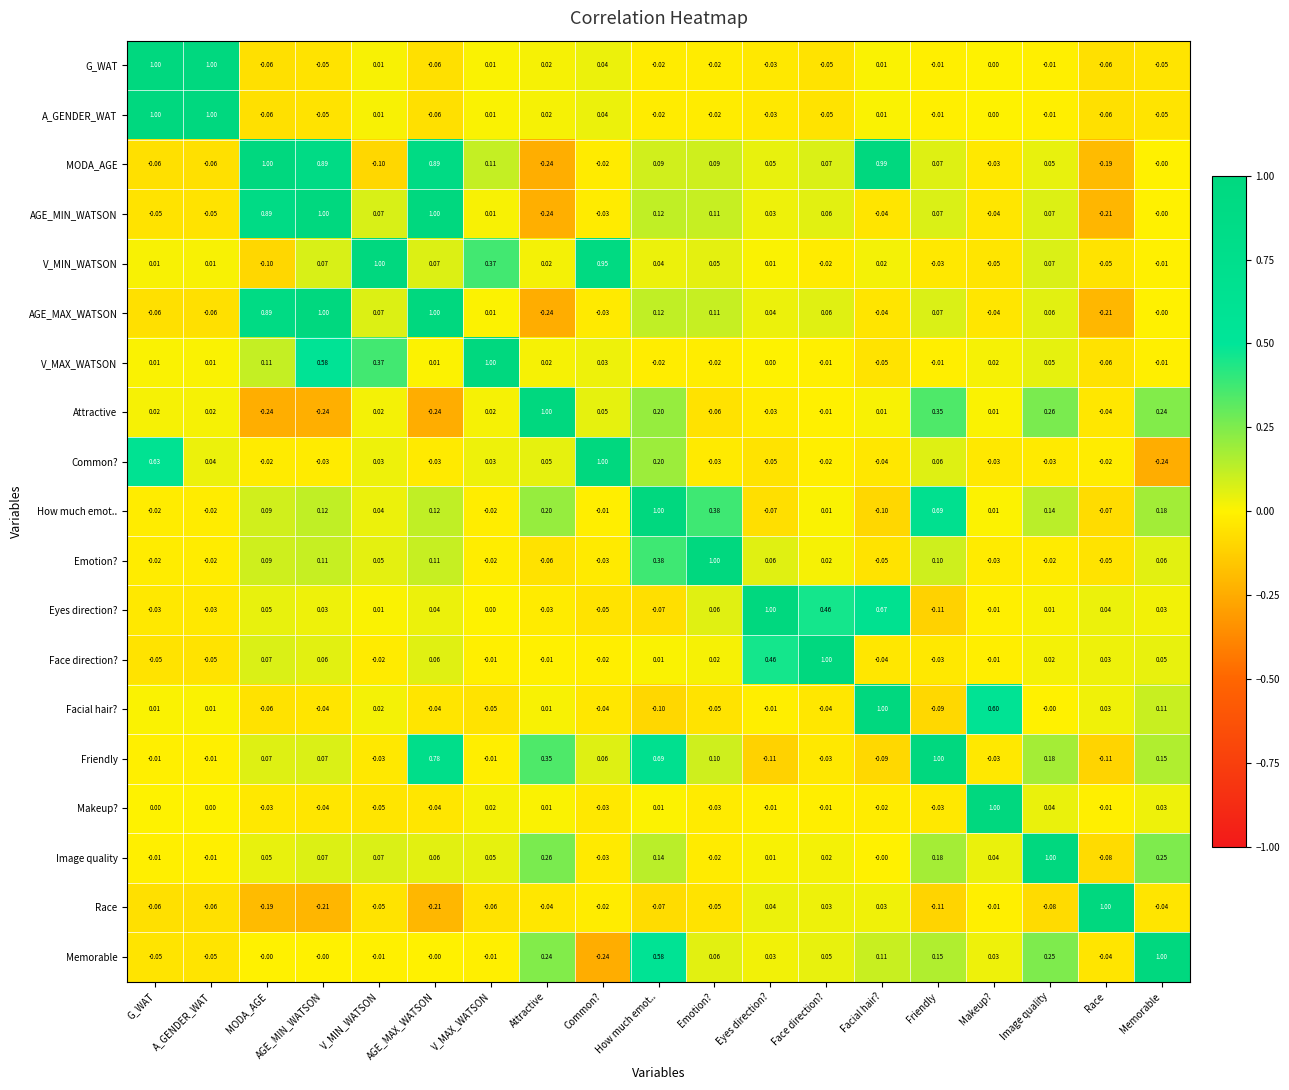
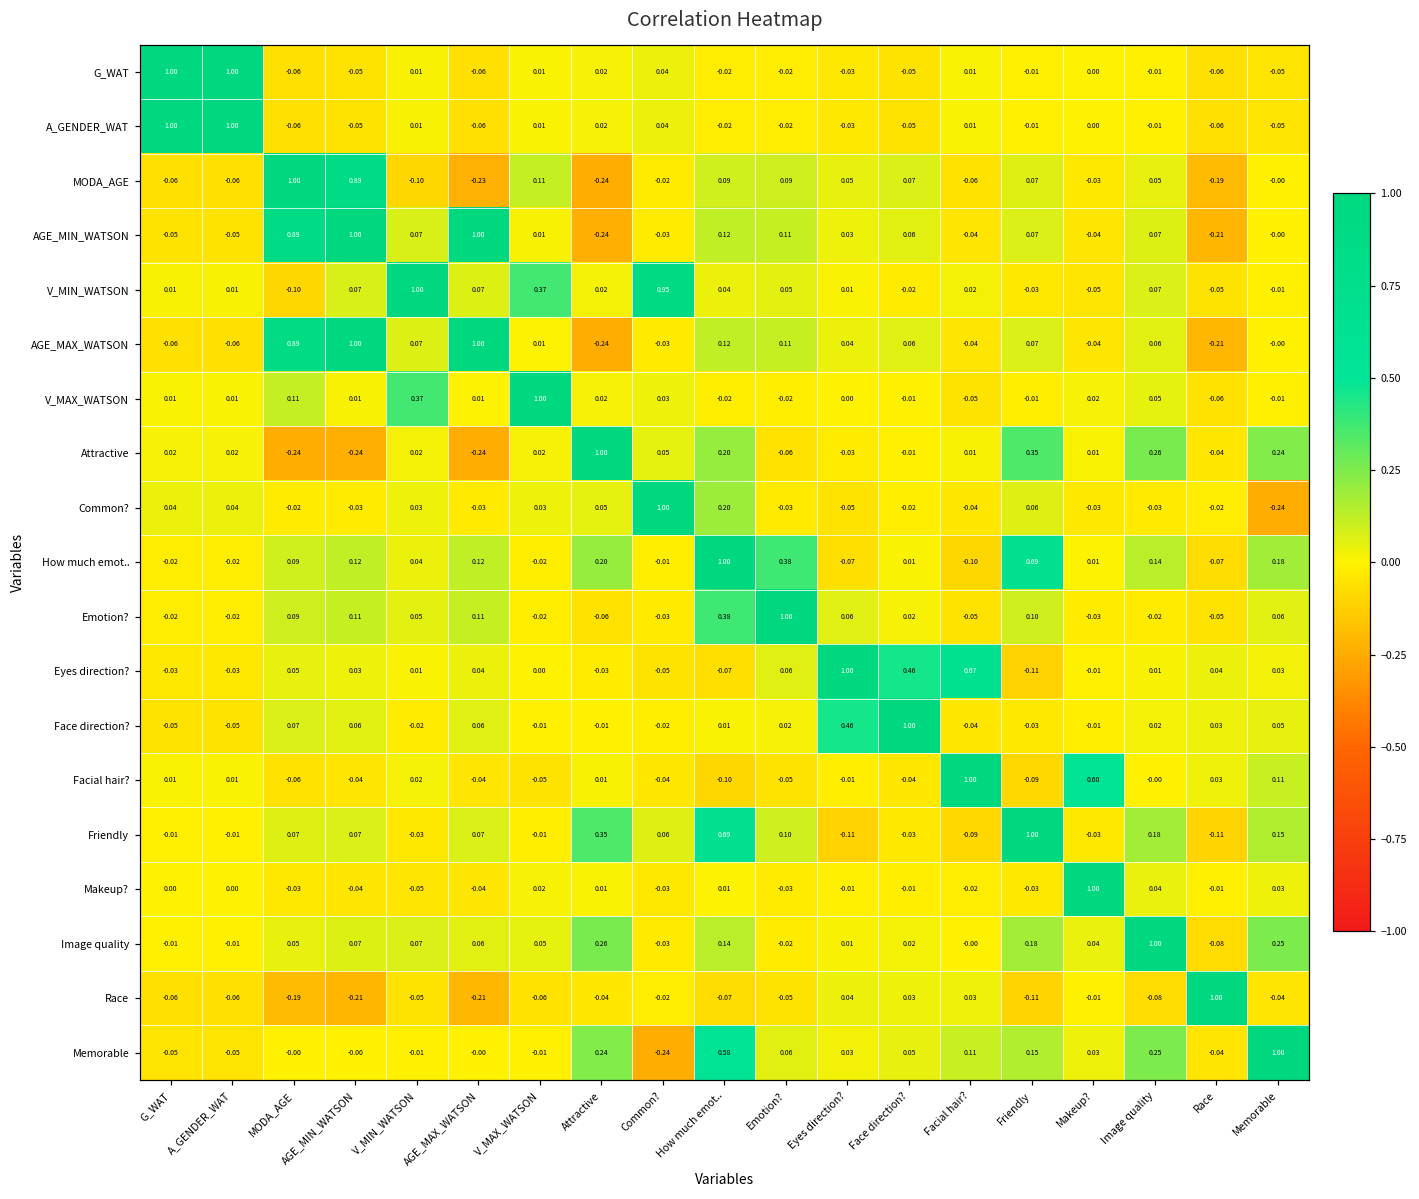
  {
    "MODA_AGE": {
      "G_WAT": -0.06,
      "A_GENDER_WAT": -0.06,
      "MODA_AGE": 1.00,
      "AGE_MIN_WATSON": 0.89,
      "V_MIN_WATSON": -0.10,
-     "AGE_MAX_WATSON": 0.89,
+     "AGE_MAX_WATSON": -0.23,
      "V_MAX_WATSON": 0.11,
      "Attractive": -0.24,
      "Common?": -0.02,
      "How much emot..": 0.09,
      "Emotion?": 0.09,
      "Eyes direction?": 0.05,
      "Face direction?": 0.07,
-     "Facial hair?": 0.99,
+     "Facial hair?": -0.06,
      "Friendly": 0.07,
      "Makeup?": -0.03,
      "Image quality": 0.05,
      "Race": -0.19,
      "Memorable": -0.00
    },
    "V_MAX_WATSON": {
      "G_WAT": 0.01,
      "A_GENDER_WAT": 0.01,
      "MODA_AGE": 0.11,
-     "AGE_MIN_WATSON": 0.58,
+     "AGE_MIN_WATSON": 0.01,
      "V_MIN_WATSON": 0.37,
      "AGE_MAX_WATSON": 0.01,
      "V_MAX_WATSON": 1.00,
      "Attractive": 0.02,
      "Common?": 0.03,
      "How much emot..": -0.02,
      "Emotion?": -0.02,
      "Eyes direction?": 0.00,
      "Face direction?": -0.01,
      "Facial hair?": -0.05,
      "Friendly": -0.01,
      "Makeup?": 0.02,
      "Image quality": 0.05,
      "Race": -0.06,
      "Memorable": -0.01
    },
    "Common?": {
-     "G_WAT": 0.63,
+     "G_WAT": 0.04,
      "A_GENDER_WAT": 0.04,
      "MODA_AGE": -0.02,
      "AGE_MIN_WATSON": -0.03,
      "V_MIN_WATSON": 0.03,
      "AGE_MAX_WATSON": -0.03,
      "V_MAX_WATSON": 0.03,
      "Attractive": 0.05,
      "Common?": 1.00,
      "How much emot..": 0.20,
      "Emotion?": -0.03,
      "Eyes direction?": -0.05,
      "Face direction?": -0.02,
      "Facial hair?": -0.04,
      "Friendly": 0.06,
      "Makeup?": -0.03,
      "Image quality": -0.03,
      "Race": -0.02,
      "Memorable": -0.24
    },
    "Friendly": {
      "G_WAT": -0.01,
      "A_GENDER_WAT": -0.01,
      "MODA_AGE": 0.07,
      "AGE_MIN_WATSON": 0.07,
      "V_MIN_WATSON": -0.03,
-     "AGE_MAX_WATSON": 0.78,
+     "AGE_MAX_WATSON": 0.07,
      "V_MAX_WATSON": -0.01,
      "Attractive": 0.35,
      "Common?": 0.06,
      "How much emot..": 0.69,
      "Emotion?": 0.10,
      "Eyes direction?": -0.11,
      "Face direction?": -0.03,
      "Facial hair?": -0.09,
      "Friendly": 1.00,
      "Makeup?": -0.03,
      "Image quality": 0.18,
      "Race": -0.11,
      "Memorable": 0.15
    }
  }
